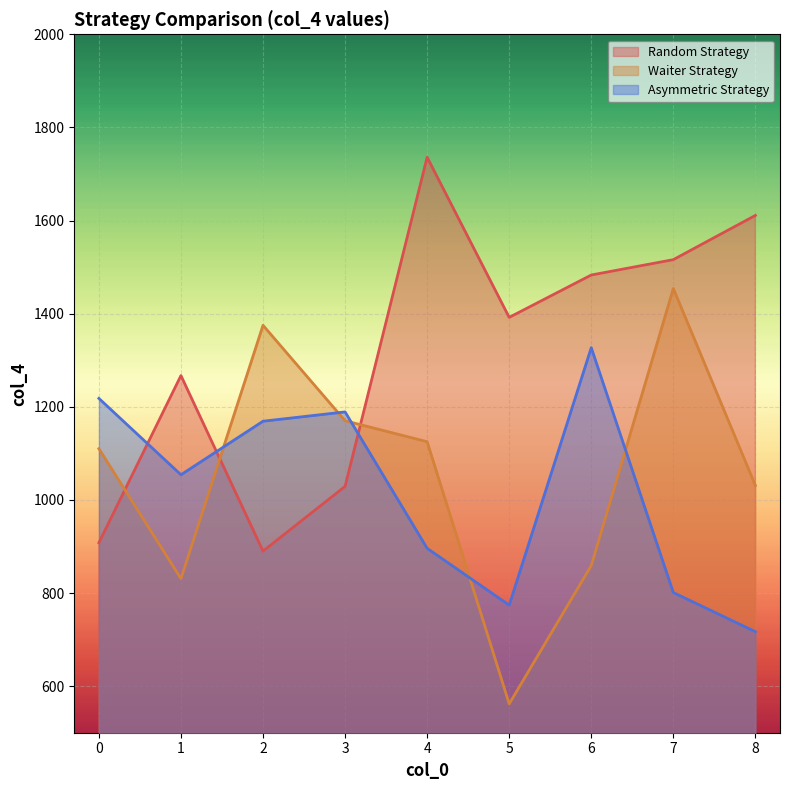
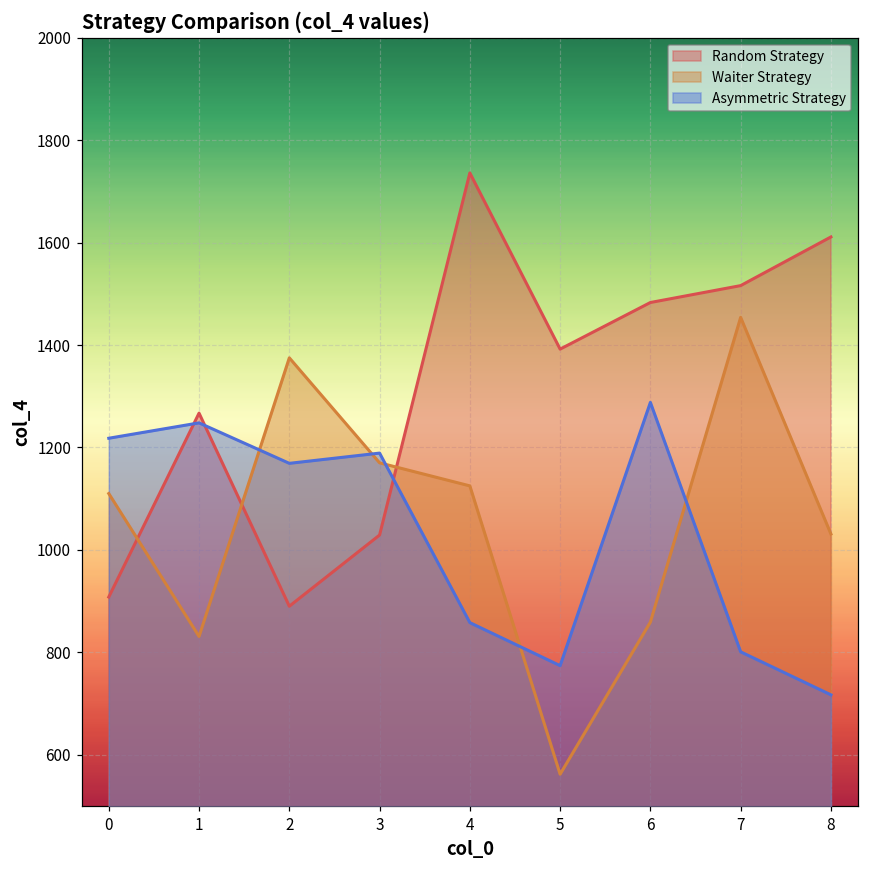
  {
    "Asymmetric Strategy": {
      "0": 1220,
-     "1": 1050,
+     "1": 1250,
      "2": 1170,
      "3": 1190,
-     "4": 900,
+     "4": 860,
      "5": 770,
-     "6": 1330,
+     "6": 1290,
      "7": 800,
      "8": 720
    }
  }
